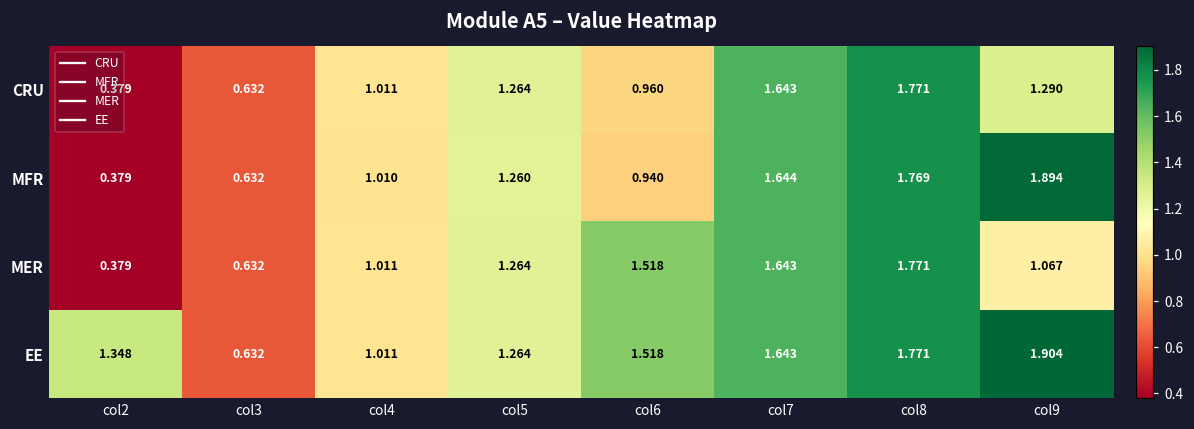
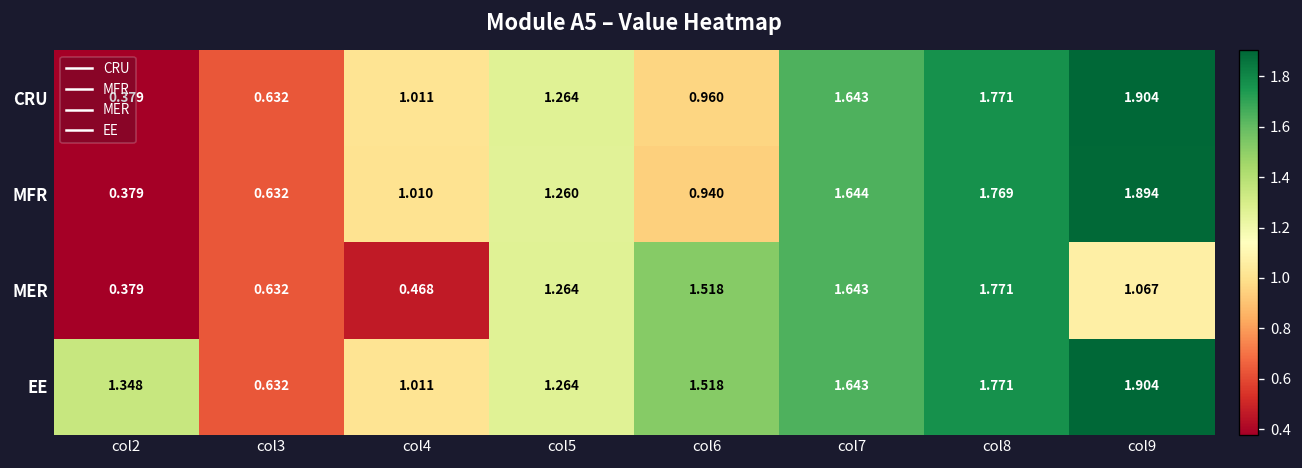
  {
    "CRU": {
      "col3": 0.632,
      "col4": 1.011,
      "col5": 1.264,
      "col6": 0.960,
      "col7": 1.643,
      "col8": 1.771,
-     "col9": 1.290
+     "col9": 1.904
    },
    "MFR": {
      "col2": 0.379,
      "col3": 0.632,
      "col4": 1.010,
      "col5": 1.260,
      "col6": 0.940,
      "col7": 1.644,
      "col8": 1.769,
      "col9": 1.894
    },
    "MER": {
      "col2": 0.379,
      "col3": 0.632,
-     "col4": 1.011,
+     "col4": 0.468,
      "col5": 1.264,
      "col6": 1.518,
      "col7": 1.643,
      "col8": 1.771,
      "col9": 1.067
    },
    "EE": {
      "col2": 1.348,
      "col3": 0.632,
      "col4": 1.011,
      "col5": 1.264,
      "col6": 1.518,
      "col7": 1.643,
      "col8": 1.771,
      "col9": 1.904
    }
  }
